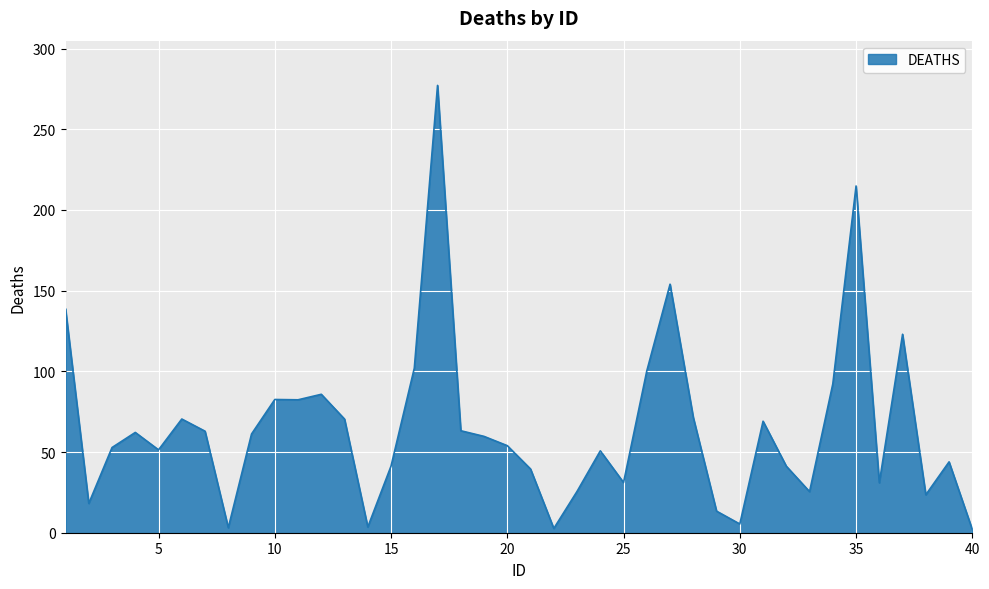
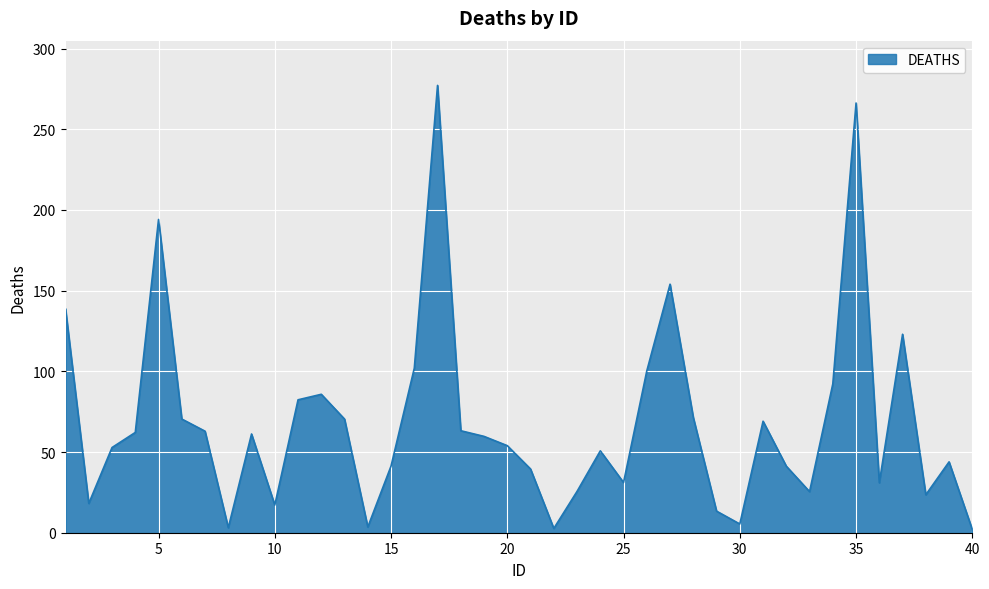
  {
-   "5": 51,
-   "10": 83,
+   "5": 194,
+   "10": 17,
    "15": 41,
    "20": 54,
    "25": 31,
    "30": 5,
-   "35": 215,
+   "35": 266,
    "40": 2
  }
